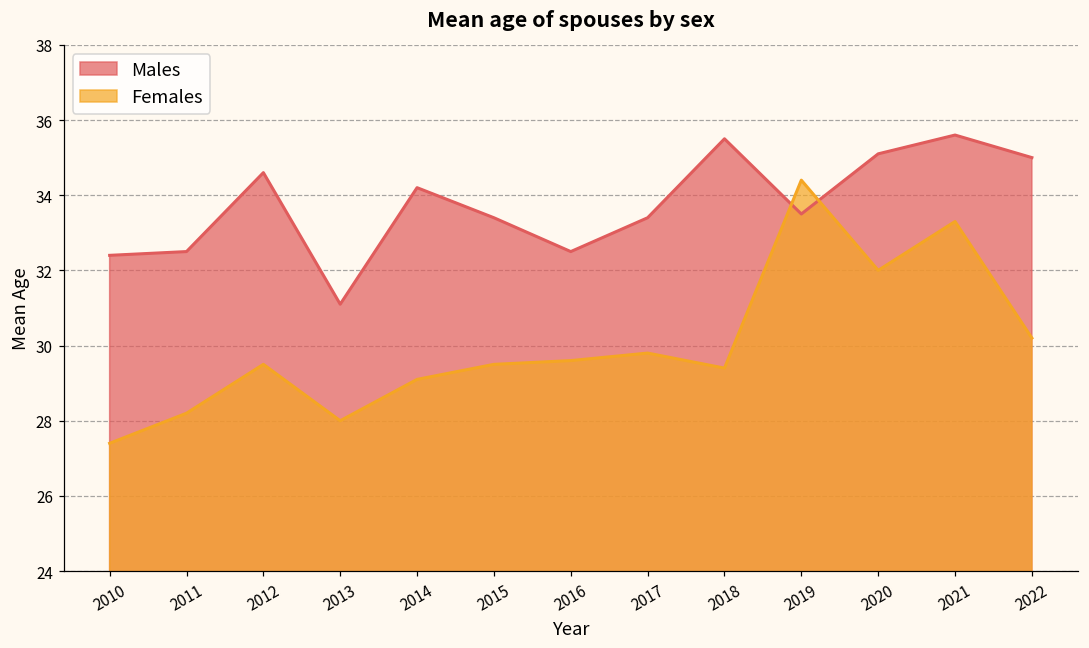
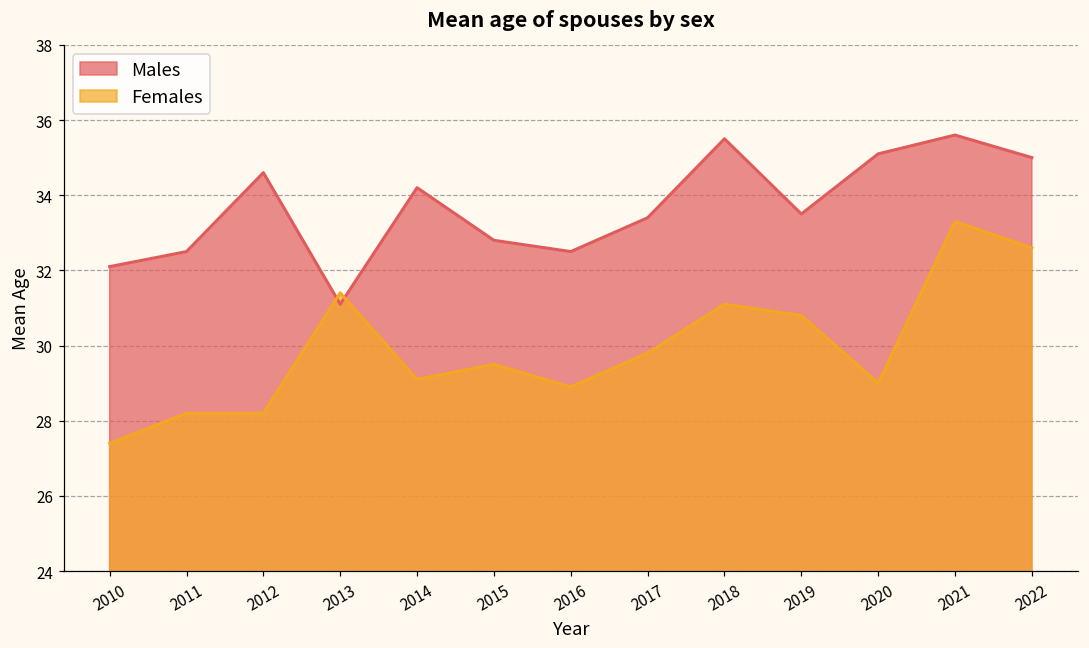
  {
    "Males": {
-     "2010": 32.4,
+     "2010": 32.1,
      "2011": 32.5,
      "2012": 34.6,
      "2013": 31.1,
      "2014": 34.2,
-     "2015": 33.4,
+     "2015": 32.8,
      "2016": 32.5,
      "2017": 33.4,
      "2018": 35.5,
      "2019": 33.5,
      "2020": 35.1,
      "2021": 35.6,
      "2022": 35.0
    },
    "Females": {
      "2010": 27.4,
      "2011": 28.2,
-     "2012": 29.5,
-     "2013": 28.0,
+     "2012": 28.2,
+     "2013": 31.4,
      "2014": 29.1,
      "2015": 29.5,
-     "2016": 29.6,
+     "2016": 28.9,
      "2017": 29.8,
-     "2018": 29.4,
-     "2019": 34.4,
-     "2020": 32,
+     "2018": 31.1,
+     "2019": 30.8,
+     "2020": 29,
      "2021": 33.3,
-     "2022": 30.2
+     "2022": 32.6
    }
  }
